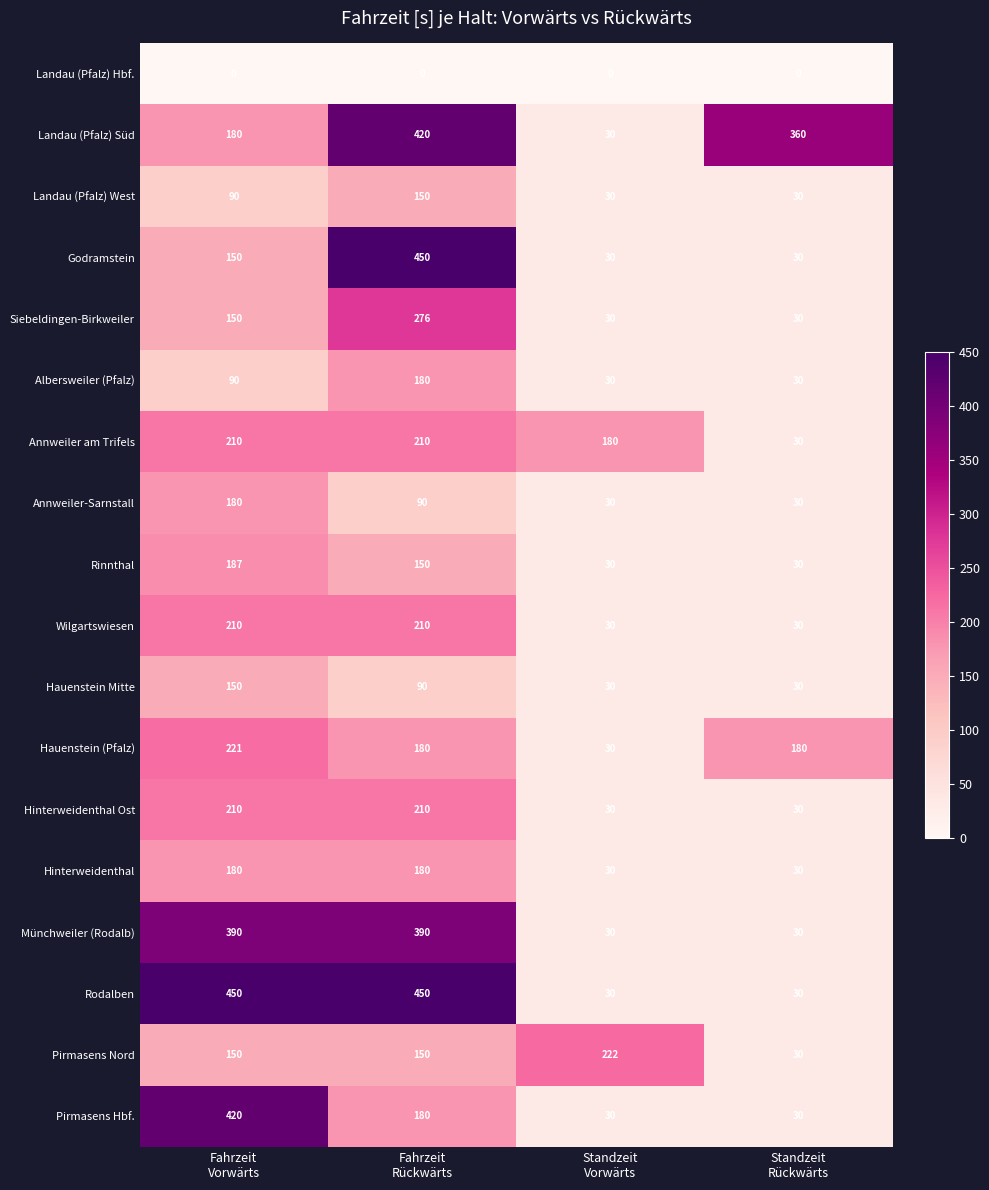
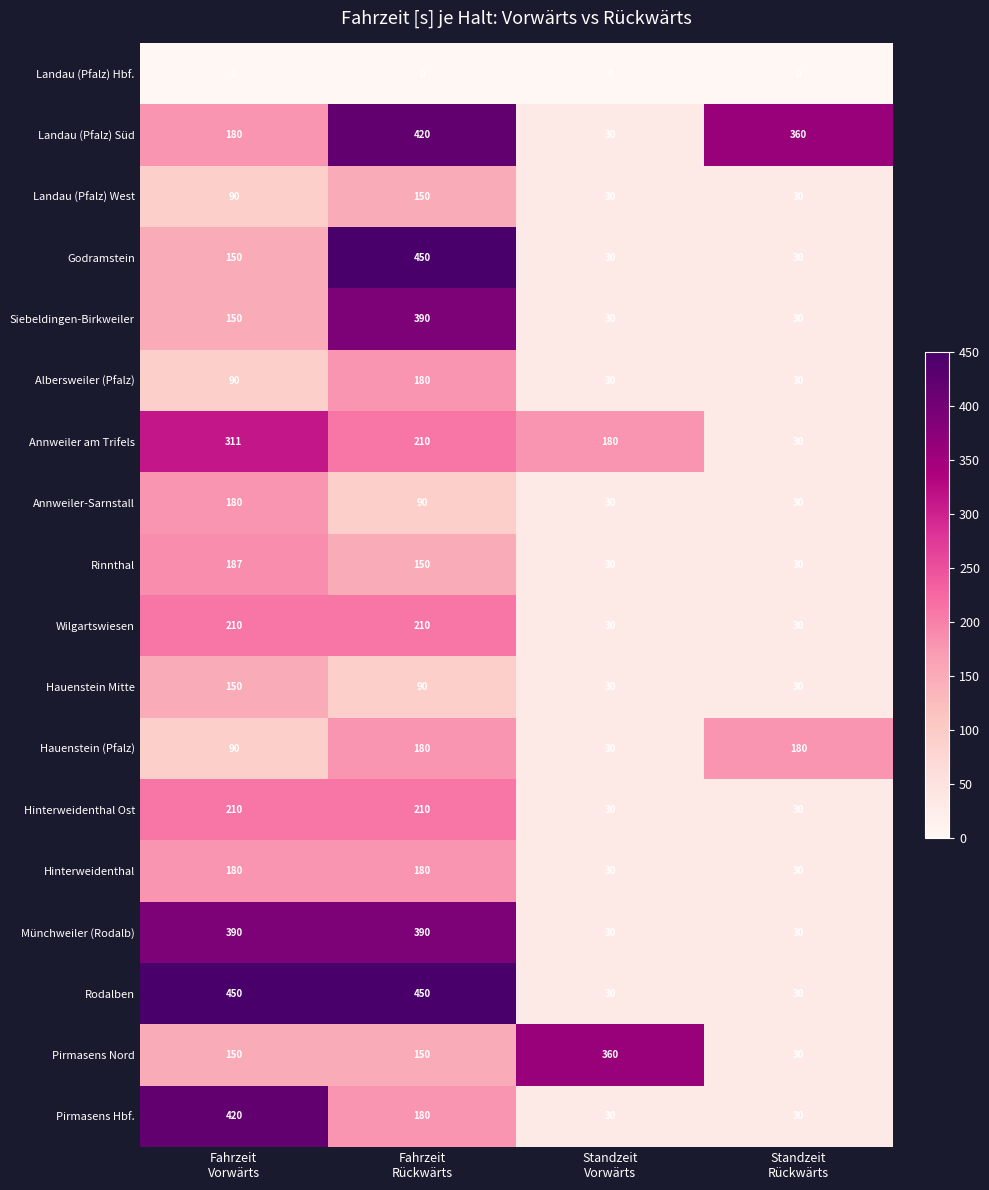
  {
    "Landau (Pfalz) Süd": {
      "Fahrzeit Vorwärts": 180,
      "Fahrzeit Rückwärts": 420,
      "Standzeit Rückwärts": 360
    },
    "Landau (Pfalz) West": {
      "Fahrzeit Vorwärts": 90,
      "Fahrzeit Rückwärts": 150
    },
    "Godramstein": {
      "Fahrzeit Vorwärts": 150,
      "Fahrzeit Rückwärts": 450
    },
    "Siebeldingen-Birkweiler": {
      "Fahrzeit Vorwärts": 150,
-     "Fahrzeit Rückwärts": 276
+     "Fahrzeit Rückwärts": 390
    },
    "Albersweiler (Pfalz)": {
      "Fahrzeit Vorwärts": 90,
      "Fahrzeit Rückwärts": 180
    },
    "Annweiler am Trifels": {
-     "Fahrzeit Vorwärts": 210,
+     "Fahrzeit Vorwärts": 311,
      "Fahrzeit Rückwärts": 210,
      "Standzeit Vorwärts": 180
    },
    "Annweiler-Sarnstall": {
      "Fahrzeit Vorwärts": 180,
      "Fahrzeit Rückwärts": 90
    },
    "Rinnthal": {
      "Fahrzeit Vorwärts": 187,
      "Fahrzeit Rückwärts": 150
    },
    "Wilgartswiesen": {
      "Fahrzeit Vorwärts": 210,
      "Fahrzeit Rückwärts": 210
    },
    "Hauenstein Mitte": {
      "Fahrzeit Vorwärts": 150,
      "Fahrzeit Rückwärts": 90
    },
    "Hauenstein (Pfalz)": {
-     "Fahrzeit Vorwärts": 221,
+     "Fahrzeit Vorwärts": 90,
      "Fahrzeit Rückwärts": 180,
      "Standzeit Rückwärts": 180
    },
    "Hinterweidenthal Ost": {
      "Fahrzeit Vorwärts": 210,
      "Fahrzeit Rückwärts": 210
    },
    "Hinterweidenthal": {
      "Fahrzeit Vorwärts": 180,
      "Fahrzeit Rückwärts": 180
    },
    "Münchweiler (Rodalb)": {
      "Fahrzeit Vorwärts": 390,
      "Fahrzeit Rückwärts": 390
    },
    "Rodalben": {
      "Fahrzeit Vorwärts": 450,
      "Fahrzeit Rückwärts": 450
    },
    "Pirmasens Nord": {
      "Fahrzeit Vorwärts": 150,
      "Fahrzeit Rückwärts": 150,
-     "Standzeit Vorwärts": 222
+     "Standzeit Vorwärts": 360
    },
    "Pirmasens Hbf.": {
      "Fahrzeit Vorwärts": 420,
      "Fahrzeit Rückwärts": 180
    }
  }
